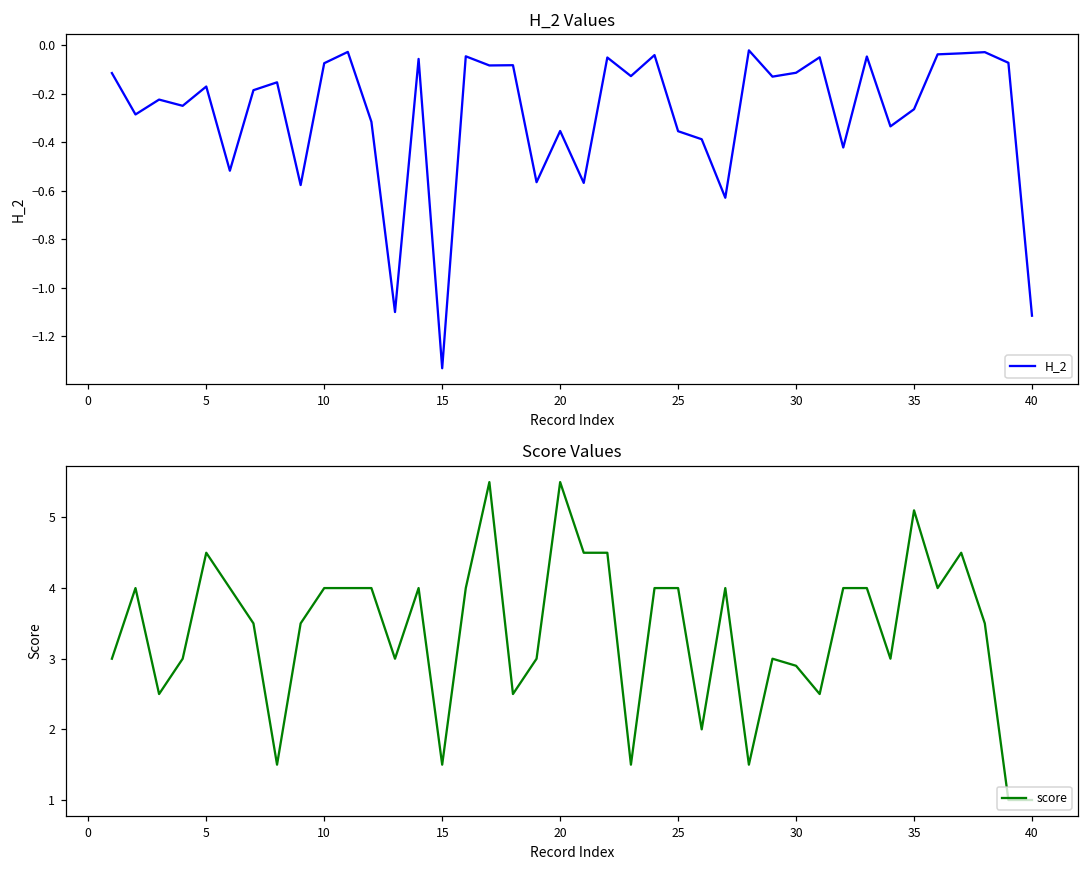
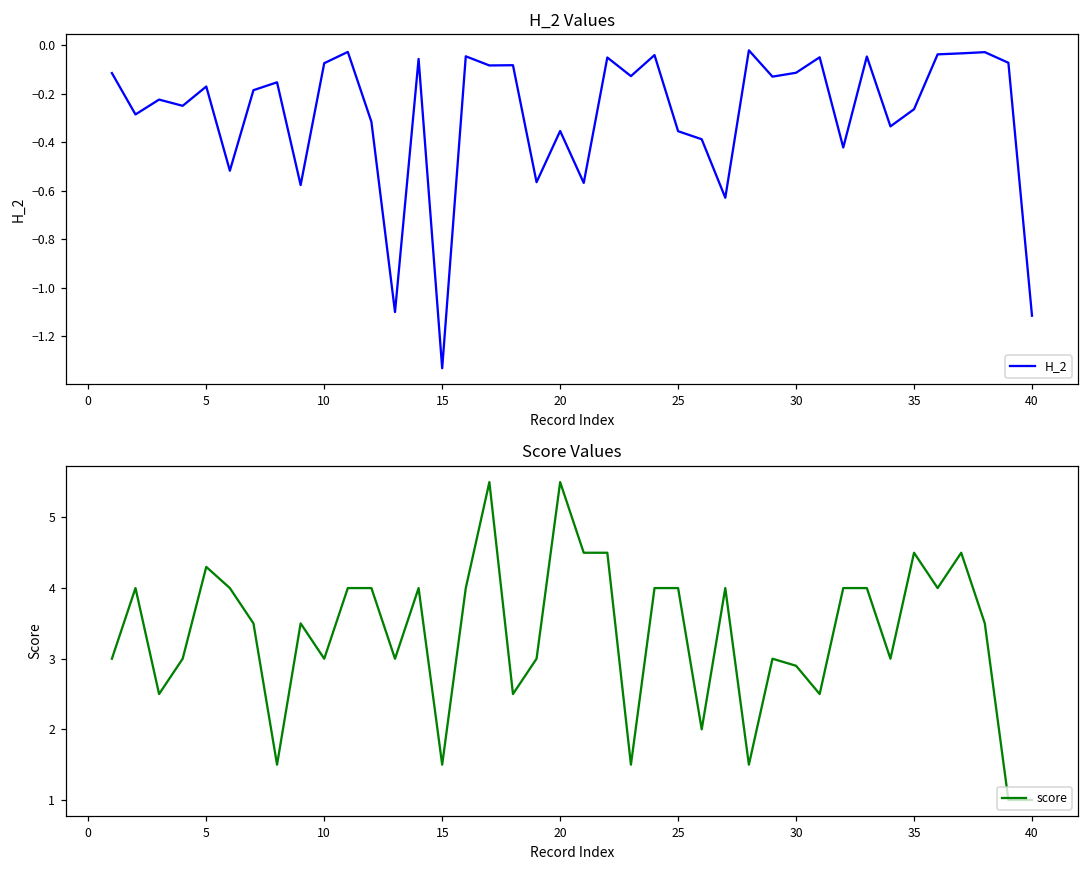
  {
    "H_2 Values": {
      "5": -0.17,
      "10": -0.07,
      "15": -1.33,
      "20": -0.35,
      "25": -0.35,
      "30": -0.11,
      "35": -0.26,
      "40": -1.12
    },
    "Score Values": {
-     "5": 4.5,
-     "10": 4,
+     "5": 4.3,
+     "10": 3,
      "15": 1.5,
      "20": 5.5,
      "25": 4.0,
      "30": 2.9,
-     "35": 5.1
+     "35": 4.5
    }
  }
